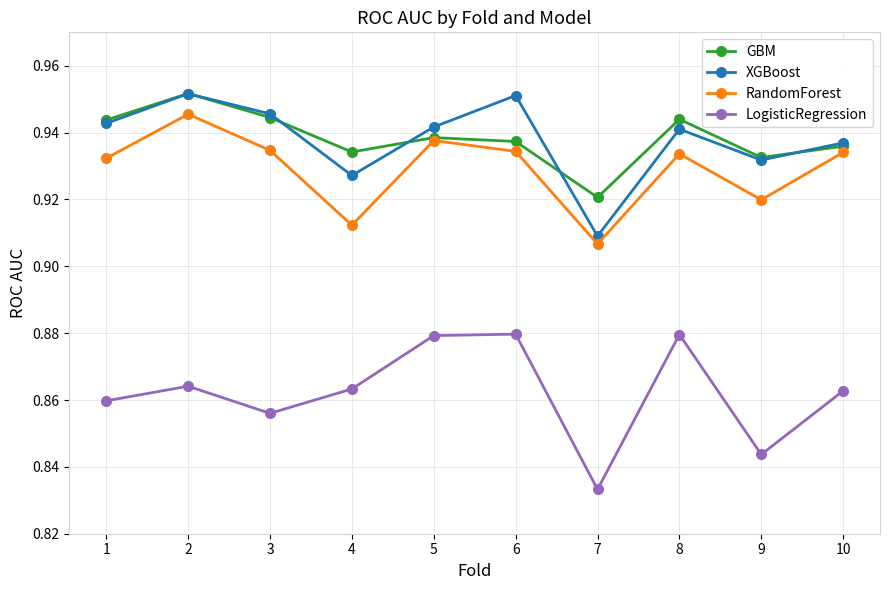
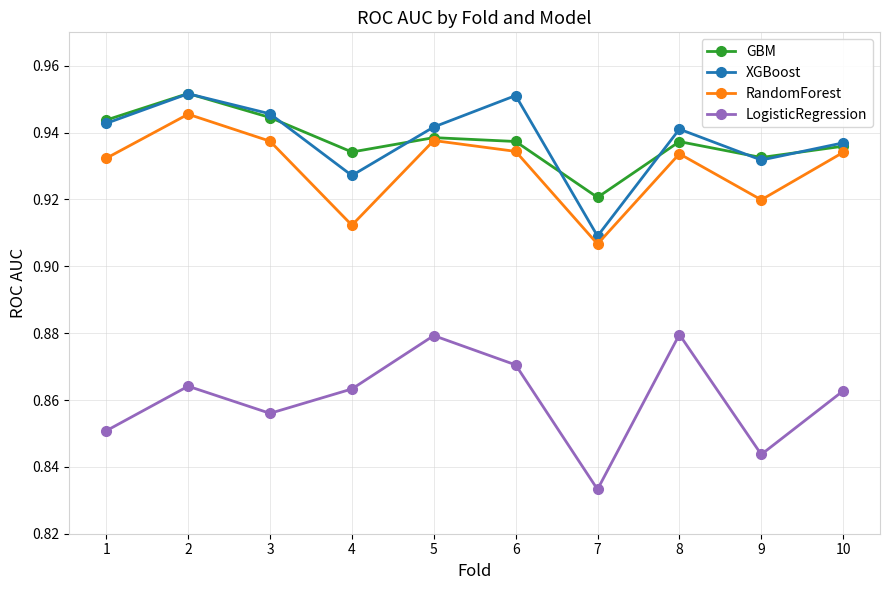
  {
    "GBM": {
      "1": 0.944,
      "3": 0.945,
      "4": 0.934,
      "5": 0.939,
      "6": 0.937,
      "7": 0.921,
-     "8": 0.944,
+     "8": 0.937,
      "9": 0.933,
      "10": 0.936
    },
    "XGBoost": {
      "1": 0.943,
      "3": 0.946,
      "4": 0.927,
      "5": 0.942,
      "6": 0.951,
      "7": 0.909,
      "8": 0.941,
      "9": 0.932,
      "10": 0.937
    },
    "RandomForest": {
      "1": 0.932,
      "2": 0.946,
-     "3": 0.935,
+     "3": 0.937,
      "4": 0.912,
      "5": 0.938,
      "6": 0.934,
      "7": 0.907,
      "8": 0.934,
      "9": 0.920,
      "10": 0.934
    },
    "LogisticRegression": {
-     "1": 0.860,
+     "1": 0.851,
      "2": 0.864,
      "3": 0.856,
      "4": 0.863,
      "5": 0.879,
-     "6": 0.880,
+     "6": 0.871,
      "7": 0.833,
      "8": 0.880,
      "9": 0.844,
      "10": 0.863
    }
  }
